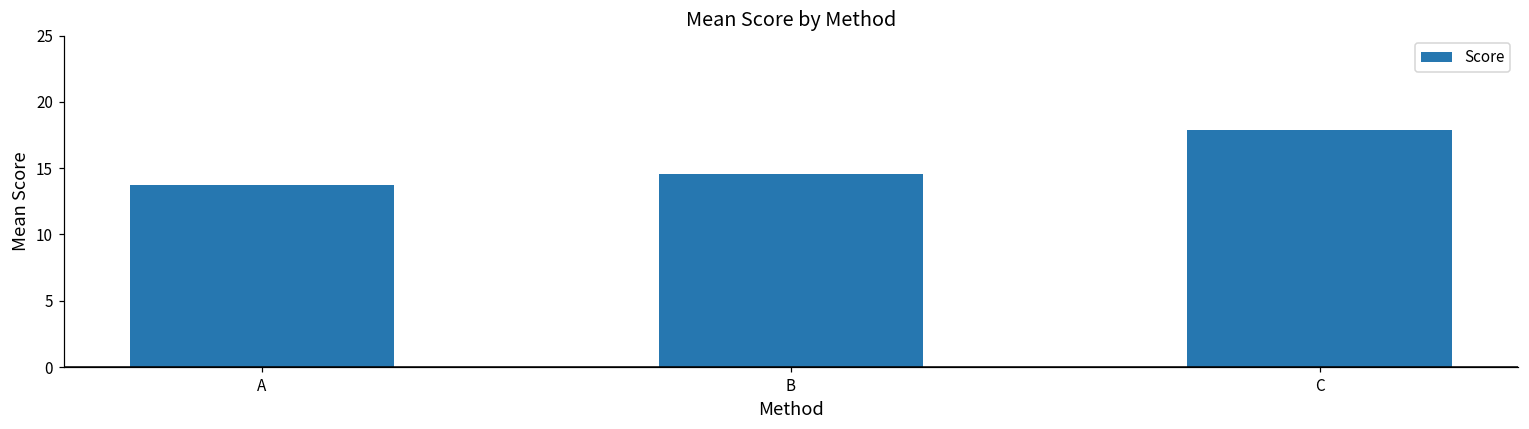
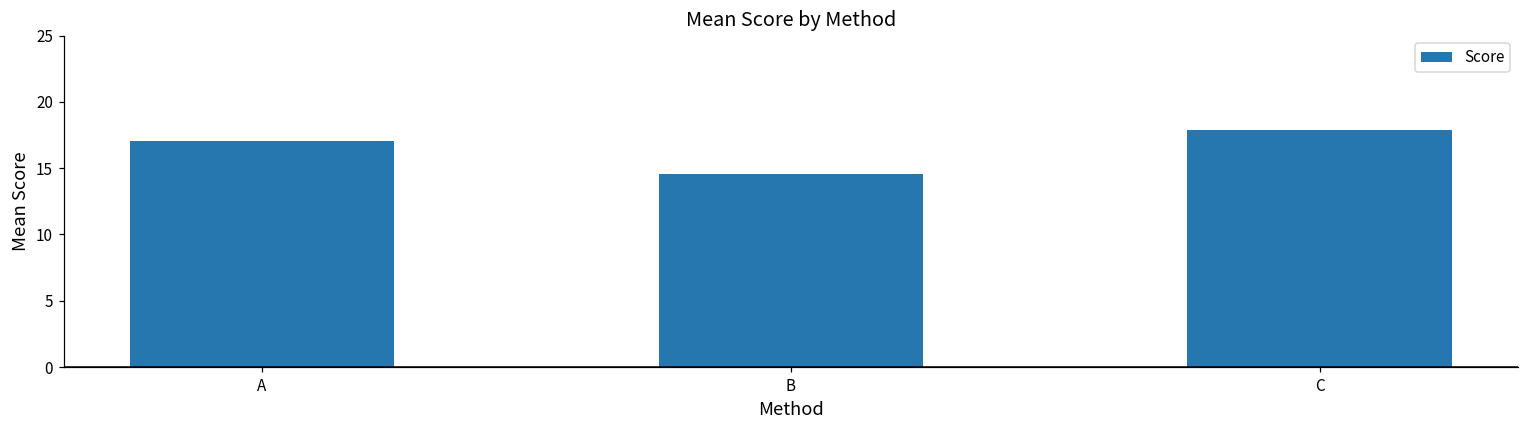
  {
-   "A": 13.8,
+   "A": 17.0,
    "B": 14.6,
    "C": 17.9
  }
